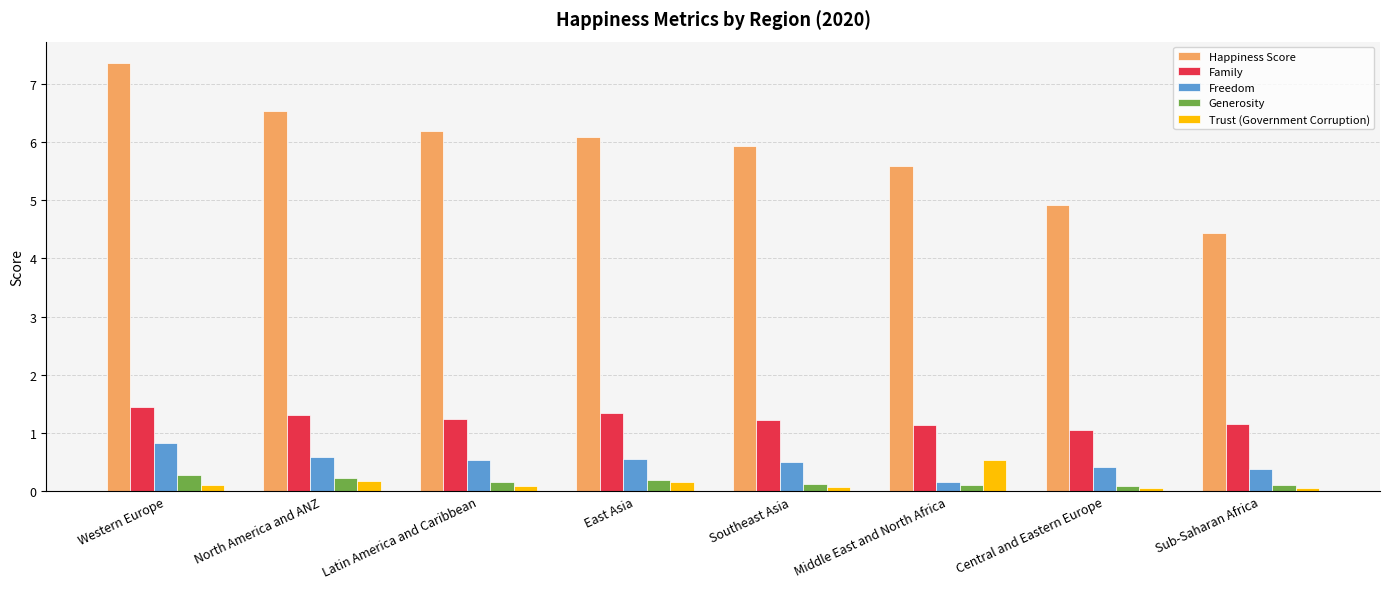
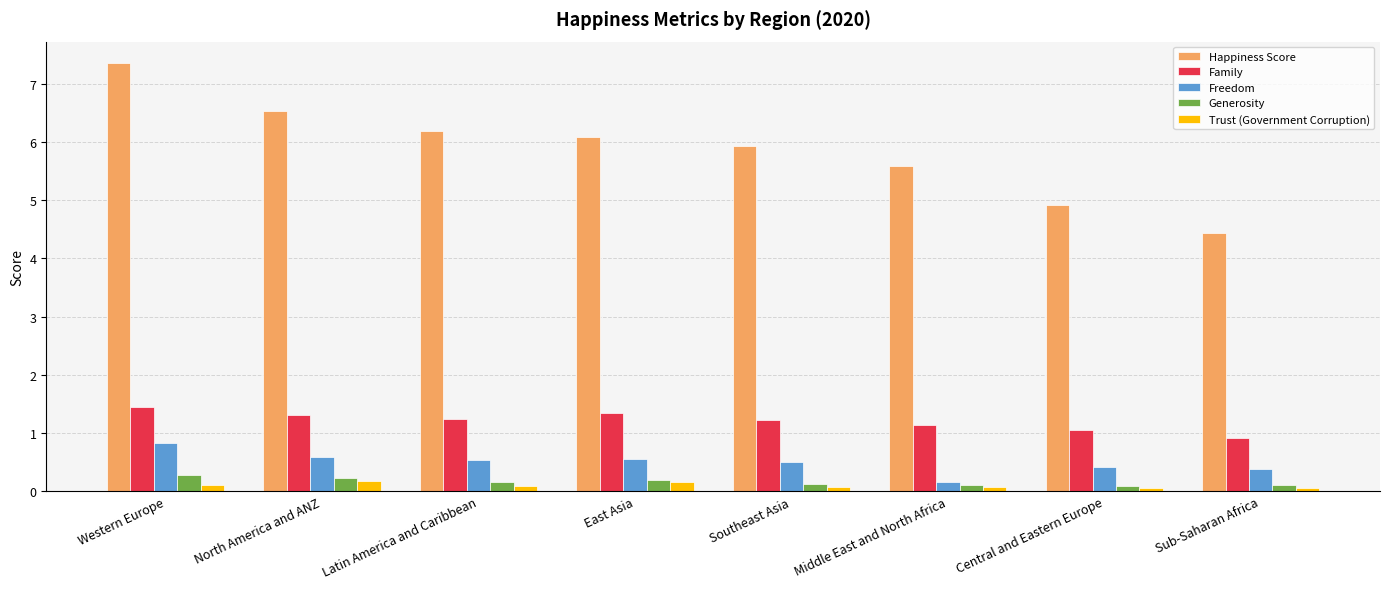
  {
    "Happiness Score": {
      "Western Europe": 7.4,
      "North America and ANZ": 6.5,
      "Latin America and Caribbean": 6.2,
      "East Asia": 6.1,
      "Southeast Asia": 5.9,
      "Middle East and North Africa": 5.6,
      "Central and Eastern Europe": 4.9,
      "Sub-Saharan Africa": 4.4
    },
    "Family": {
      "Western Europe": 1.4,
      "North America and ANZ": 1.3,
      "Latin America and Caribbean": 1.2,
      "East Asia": 1.3,
      "Southeast Asia": 1.2,
      "Middle East and North Africa": 1.1,
      "Central and Eastern Europe": 1.1,
-     "Sub-Saharan Africa": 1.2
+     "Sub-Saharan Africa": 0.9
    },
    "Freedom": {
      "Western Europe": 0.8,
      "North America and ANZ": 0.6,
      "Latin America and Caribbean": 0.5,
      "East Asia": 0.6,
      "Southeast Asia": 0.5,
      "Middle East and North Africa": 0.2,
      "Central and Eastern Europe": 0.4,
      "Sub-Saharan Africa": 0.4
    },
    "Generosity": {
      "Western Europe": 0.3,
      "North America and ANZ": 0.2,
      "Latin America and Caribbean": 0.2,
      "East Asia": 0.2,
      "Southeast Asia": 0.1,
      "Middle East and North Africa": 0.1,
      "Central and Eastern Europe": 0.1,
      "Sub-Saharan Africa": 0.1
    },
    "Trust (Government Corruption)": {
      "Western Europe": 0.1,
      "North America and ANZ": 0.2,
      "Latin America and Caribbean": 0.1,
      "East Asia": 0.2,
      "Southeast Asia": 0.1,
-     "Middle East and North Africa": 0.5,
+     "Middle East and North Africa": 0.1,
      "Central and Eastern Europe": 0.1,
      "Sub-Saharan Africa": 0.1
    }
  }
